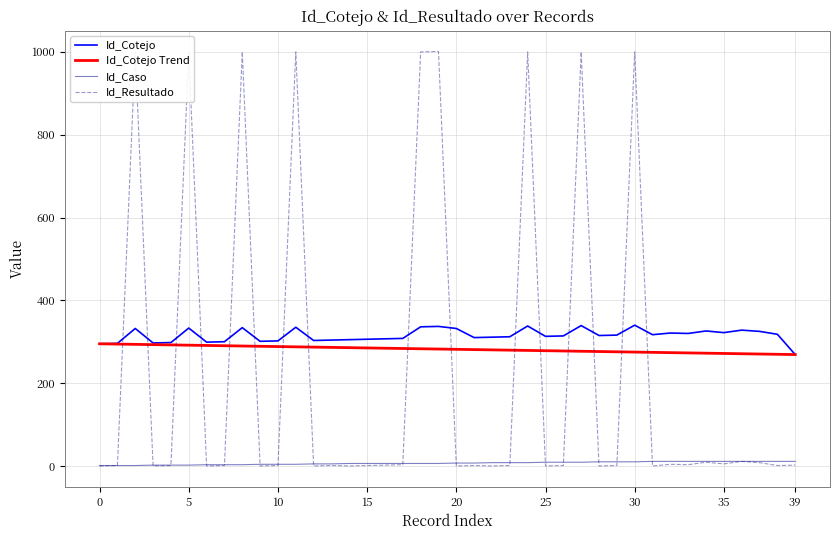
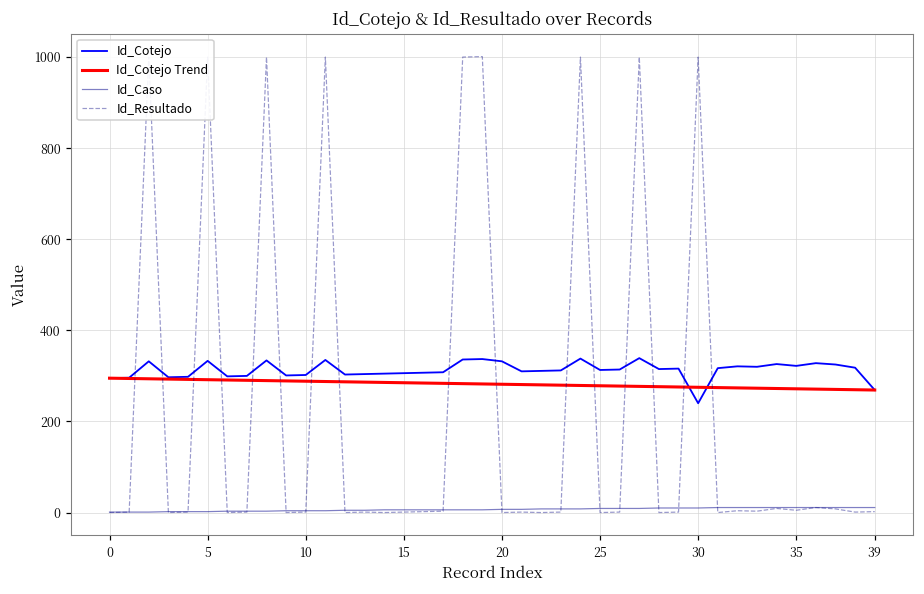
  {
    "Id_Cotejo": {
      "5": 330,
      "10": 300,
      "15": 310,
      "20": 330,
      "25": 310,
-     "30": 340,
+     "30": 240,
      "35": 320
    }
  }
